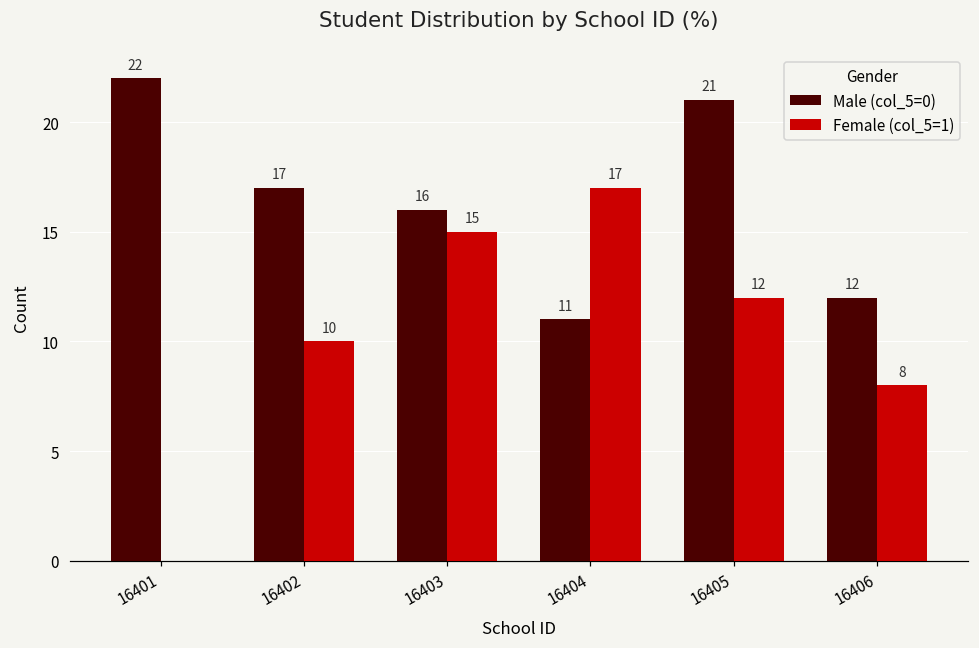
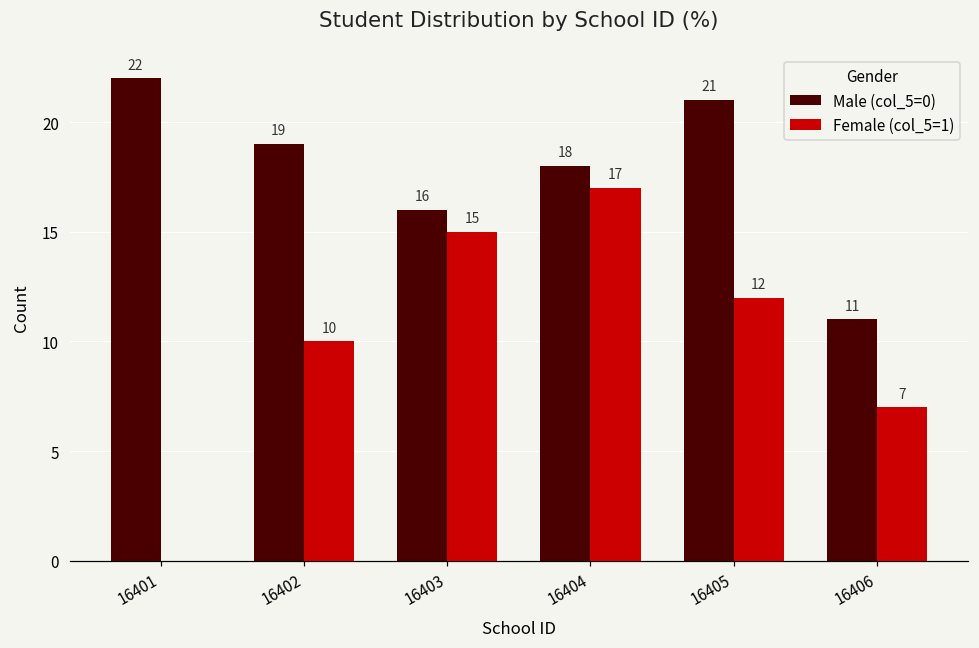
  {
    "Male (col_5=0)": {
      "16401": 22,
-     "16402": 17,
+     "16402": 19,
      "16403": 16,
-     "16404": 11,
+     "16404": 18,
      "16405": 21,
-     "16406": 12
+     "16406": 11
    },
    "Female (col_5=1)": {
      "16402": 10,
      "16403": 15,
      "16404": 17,
      "16405": 12,
-     "16406": 8
+     "16406": 7
    }
  }
